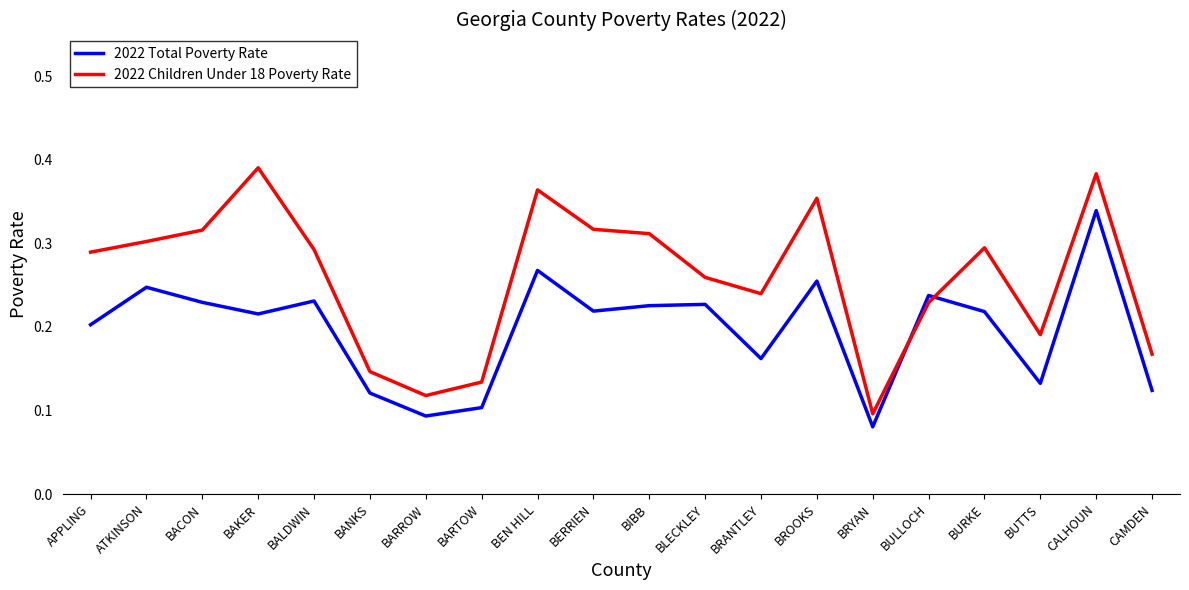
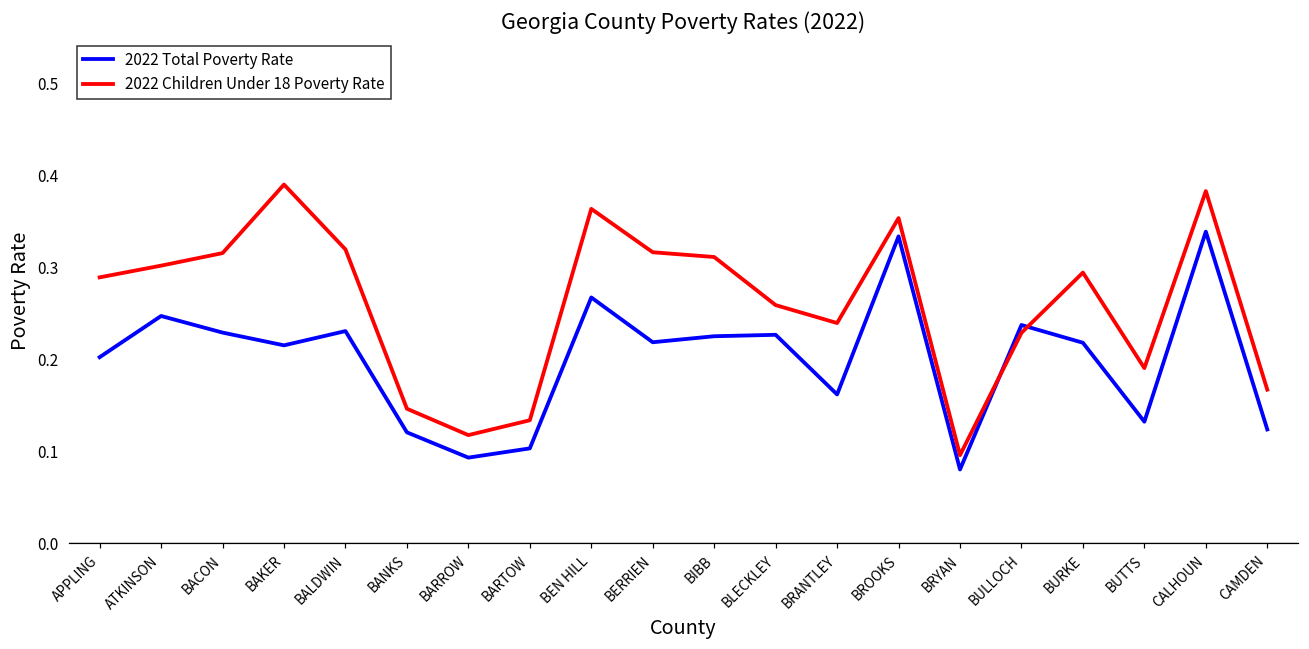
  {
    "2022 Total Poverty Rate": {
      "APPLING": 0.20,
      "ATKINSON": 0.25,
      "BACON": 0.23,
      "BAKER": 0.22,
      "BALDWIN": 0.23,
      "BANKS": 0.12,
      "BARROW": 0.09,
      "BARTOW": 0.10,
      "BEN HILL": 0.27,
      "BERRIEN": 0.22,
      "BIBB": 0.23,
      "BLECKLEY": 0.23,
      "BRANTLEY": 0.16,
-     "BROOKS": 0.25,
+     "BROOKS": 0.33,
      "BRYAN": 0.08,
      "BULLOCH": 0.24,
      "BURKE": 0.22,
      "BUTTS": 0.13,
      "CALHOUN": 0.34,
      "CAMDEN": 0.12
    },
    "2022 Children Under 18 Poverty Rate": {
      "APPLING": 0.29,
      "ATKINSON": 0.30,
      "BACON": 0.32,
      "BAKER": 0.39,
-     "BALDWIN": 0.29,
+     "BALDWIN": 0.32,
      "BANKS": 0.15,
      "BARROW": 0.12,
      "BARTOW": 0.13,
      "BEN HILL": 0.36,
      "BERRIEN": 0.32,
      "BIBB": 0.31,
      "BLECKLEY": 0.26,
      "BRANTLEY": 0.24,
      "BROOKS": 0.35,
      "BRYAN": 0.10,
      "BULLOCH": 0.23,
      "BURKE": 0.29,
      "BUTTS": 0.19,
      "CALHOUN": 0.38,
      "CAMDEN": 0.17
    }
  }
